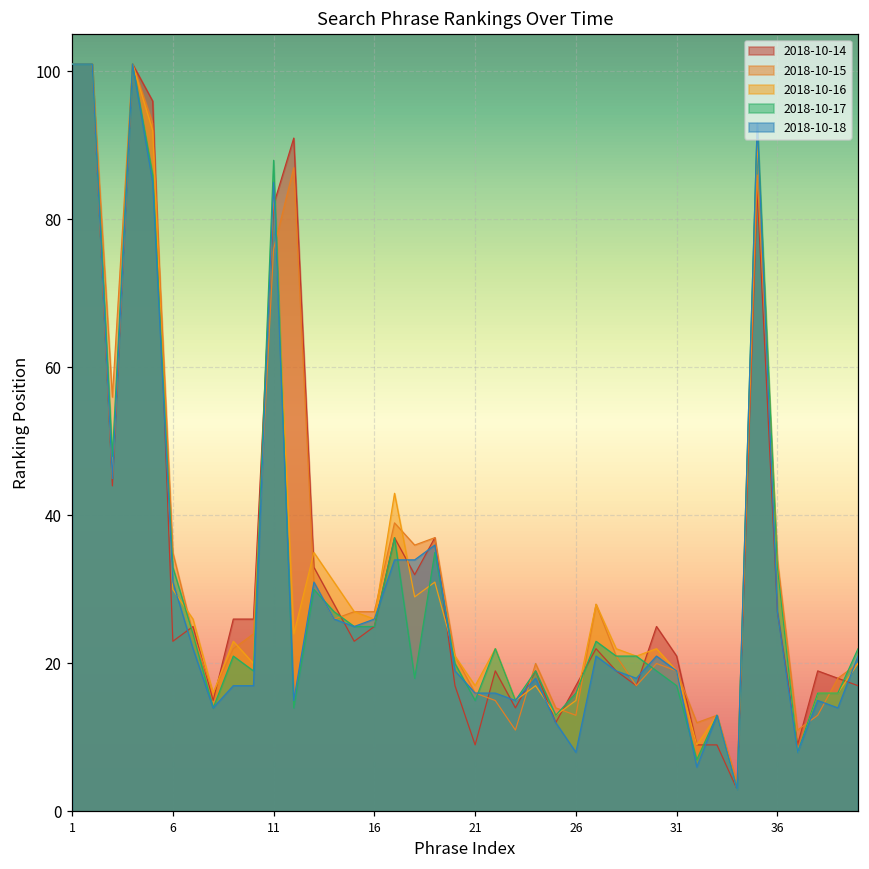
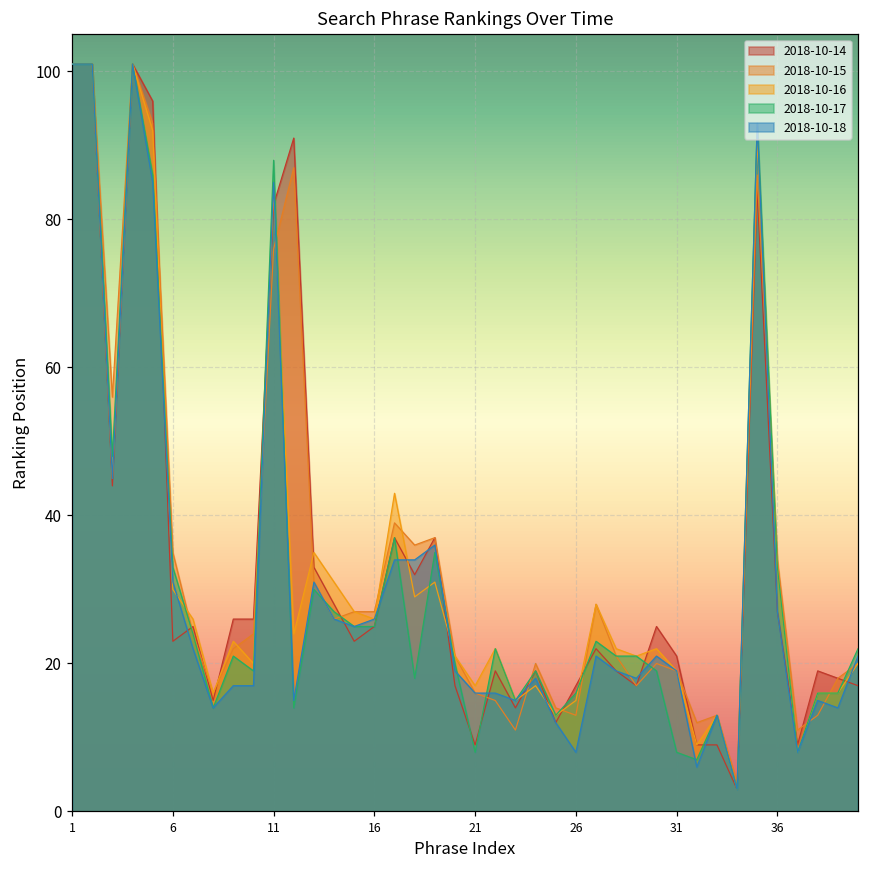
  {
    "2018-10-17": {
      "6": 33,
      "11": 88,
-     "21": 15,
+     "21": 8,
      "26": 16,
-     "31": 17
+     "31": 8
    },
    "2018-10-18": {
      "6": 31,
      "11": 85,
      "26": 8
    }
  }
